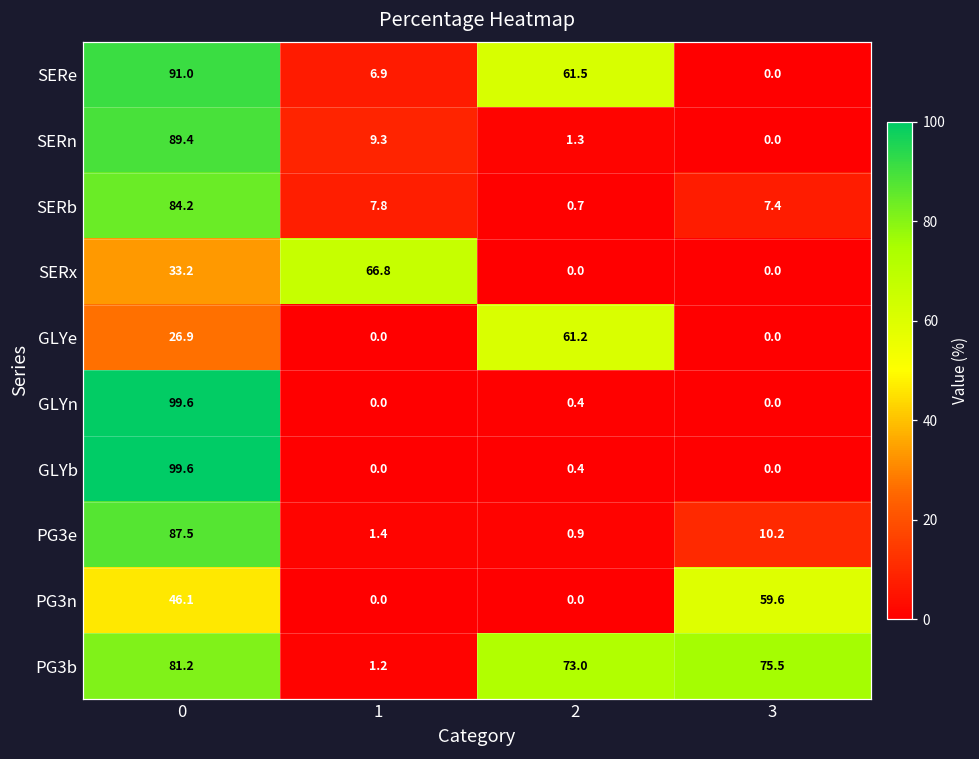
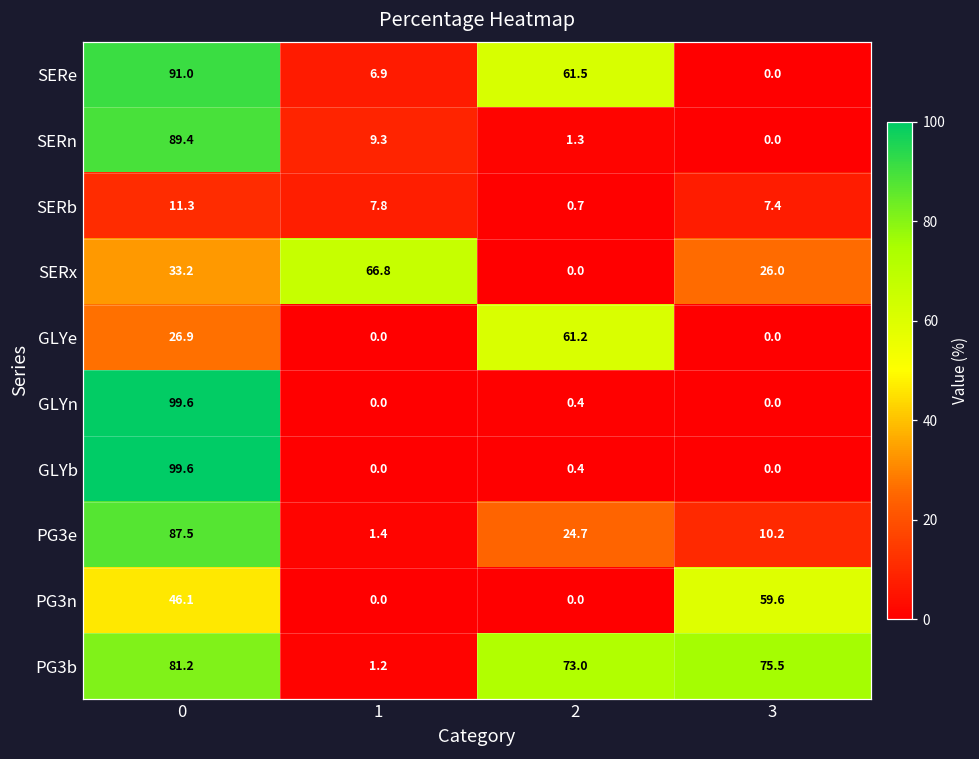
  {
    "SERe": {
      "0": 91.0,
      "1": 6.9,
      "2": 61.5,
      "3": 0.0
    },
    "SERn": {
      "0": 89.4,
      "1": 9.3,
      "2": 1.3,
      "3": 0.0
    },
    "SERb": {
-     "0": 84.2,
+     "0": 11.3,
      "1": 7.8,
      "2": 0.7,
      "3": 7.4
    },
    "SERx": {
      "0": 33.2,
      "1": 66.8,
      "2": 0.0,
-     "3": 0.0
+     "3": 26.0
    },
    "GLYe": {
      "0": 26.9,
      "1": 0.0,
      "2": 61.2,
      "3": 0.0
    },
    "GLYn": {
      "0": 99.6,
      "1": 0.0,
      "2": 0.4,
      "3": 0.0
    },
    "GLYb": {
      "0": 99.6,
      "1": 0.0,
      "2": 0.4,
      "3": 0.0
    },
    "PG3e": {
      "0": 87.5,
      "1": 1.4,
-     "2": 0.9,
+     "2": 24.7,
      "3": 10.2
    },
    "PG3n": {
      "0": 46.1,
      "1": 0.0,
      "2": 0.0,
      "3": 59.6
    },
    "PG3b": {
      "0": 81.2,
      "1": 1.2,
      "2": 73.0,
      "3": 75.5
    }
  }
